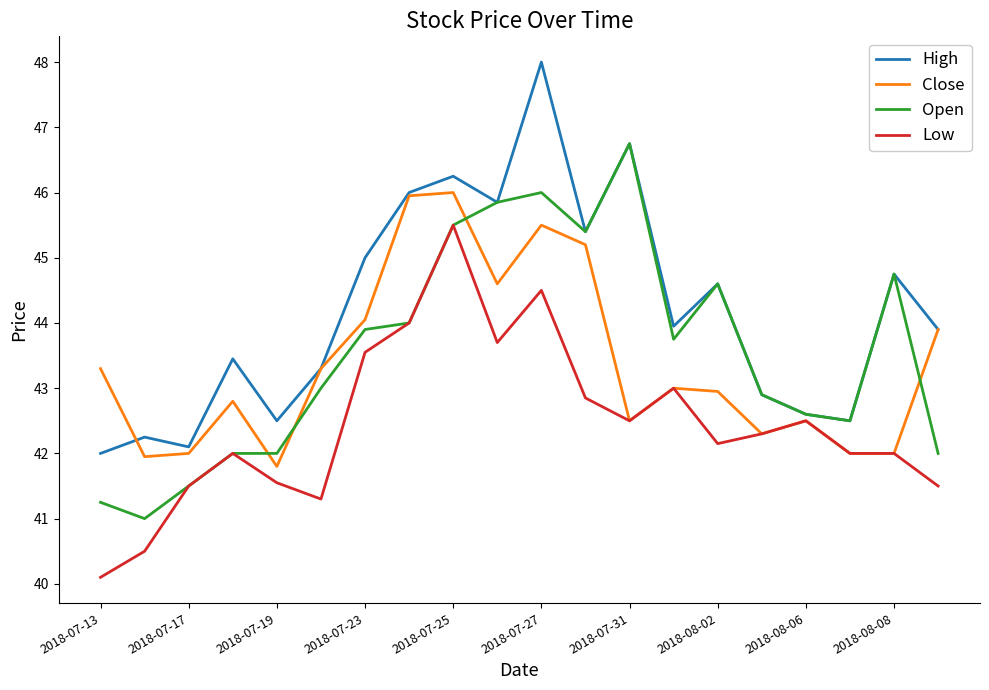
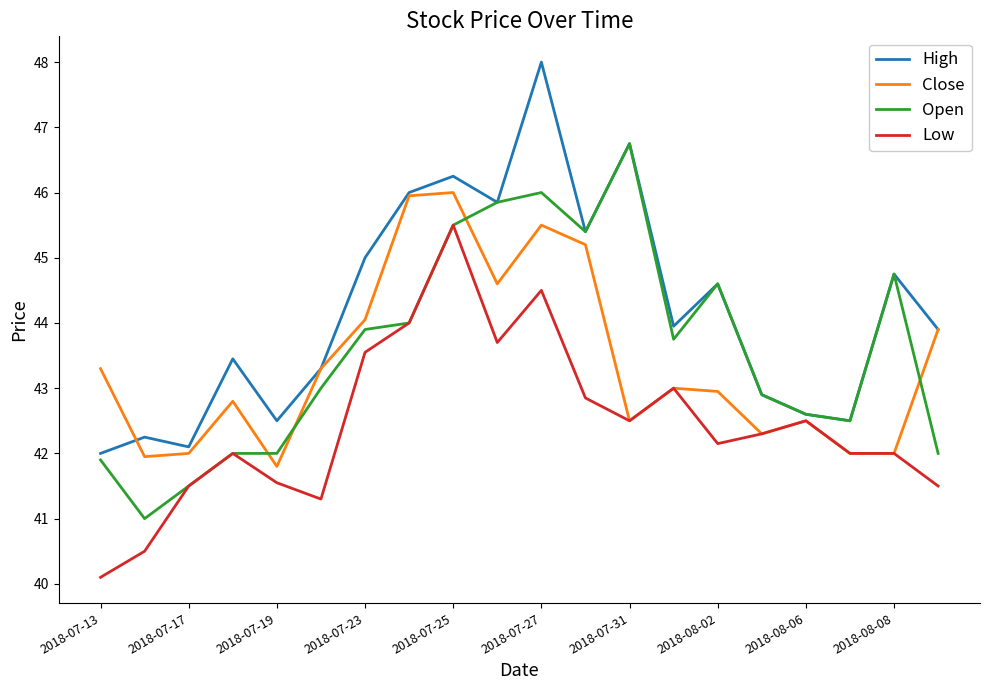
  {
    "High": {
      "2018-07-13": 42.0,
      "2018-07-17": 42.1,
      "2018-07-19": 42.5,
      "2018-07-23": 45.0,
      "2018-07-25": 46.3,
      "2018-07-27": 48.0
    },
    "Close": {
      "2018-07-13": 43.3,
      "2018-07-17": 42.0,
      "2018-07-19": 41.8,
      "2018-07-23": 44.1,
      "2018-07-25": 46.0,
      "2018-07-27": 45.5,
      "2018-08-02": 43.0
    },
    "Open": {
-     "2018-07-13": 41.3,
+     "2018-07-13": 41.9,
      "2018-07-19": 42.0,
      "2018-07-23": 43.9,
      "2018-07-27": 46.0
    },
    "Low": {
      "2018-07-13": 40.1,
      "2018-07-19": 41.6,
      "2018-07-23": 43.6,
      "2018-07-27": 44.5,
      "2018-08-02": 42.2
    }
  }
